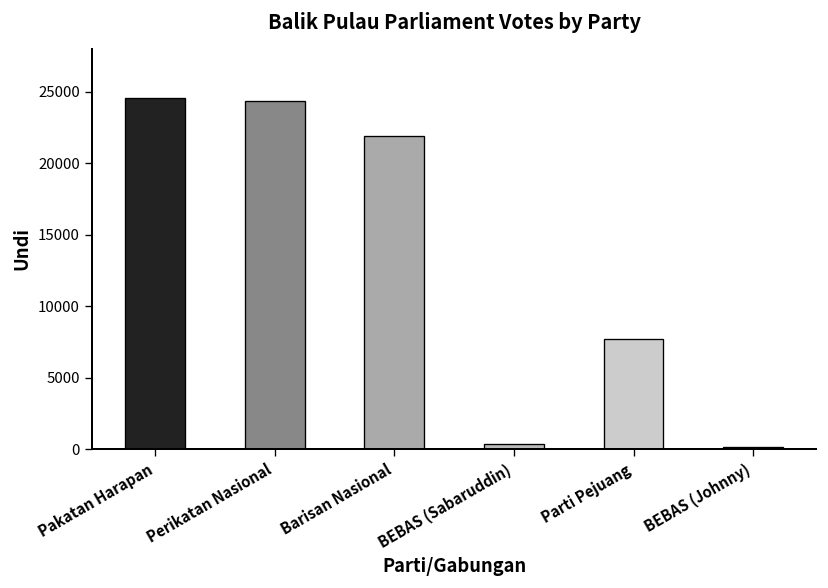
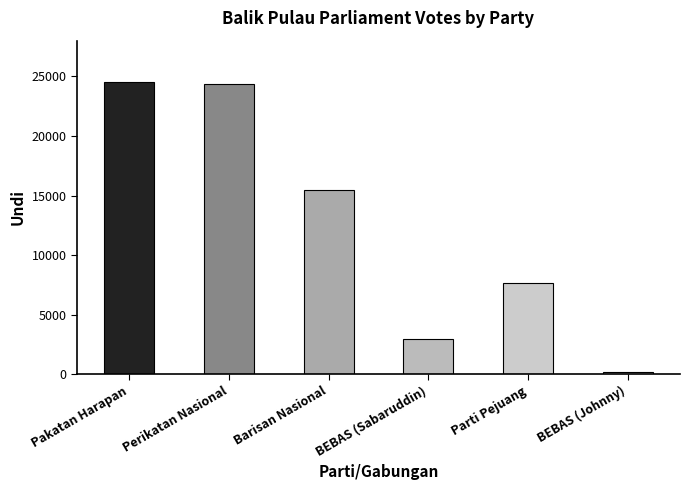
  {
    "Pakatan Harapan": 24600,
    "Perikatan Nasional": 24300,
-   "Barisan Nasional": 21900,
-   "BEBAS (Sabaruddin)": 400,
+   "Barisan Nasional": 15500,
+   "BEBAS (Sabaruddin)": 2900,
    "Parti Pejuang": 7700
  }
